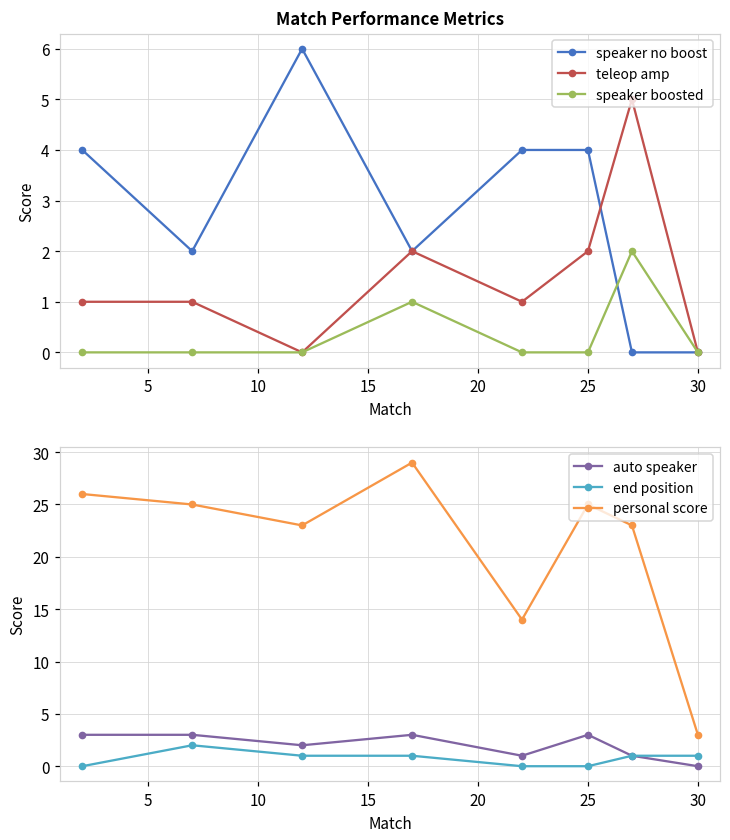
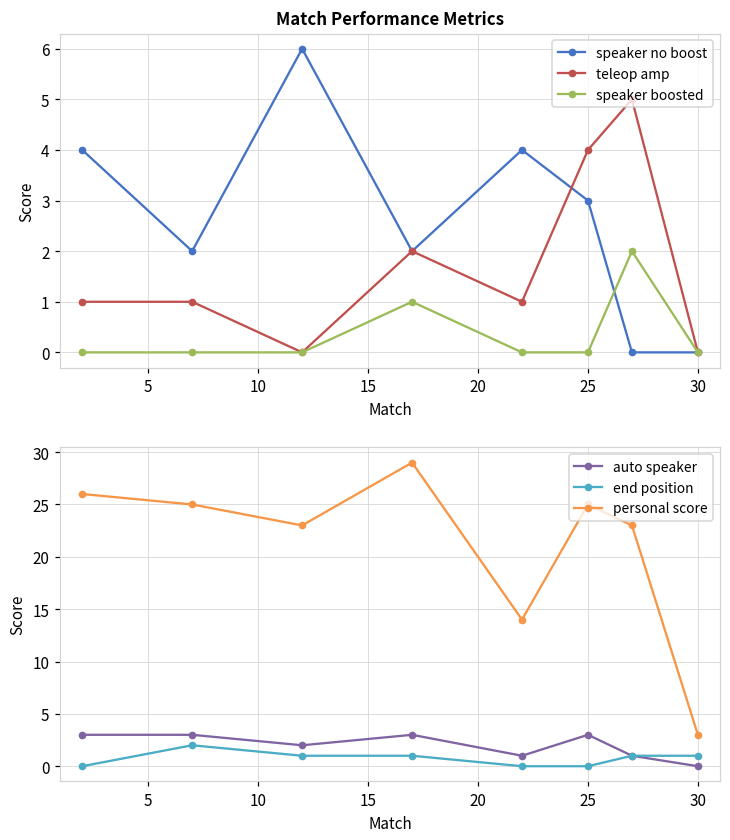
  {
    "Match Performance Metrics": {
      "speaker no boost": {
-       "25": 4
+       "25": 3
      },
      "teleop amp": {
-       "25": 2
+       "25": 4
      },
      "speaker boosted": {
        "25": 0
      }
    }
  }
